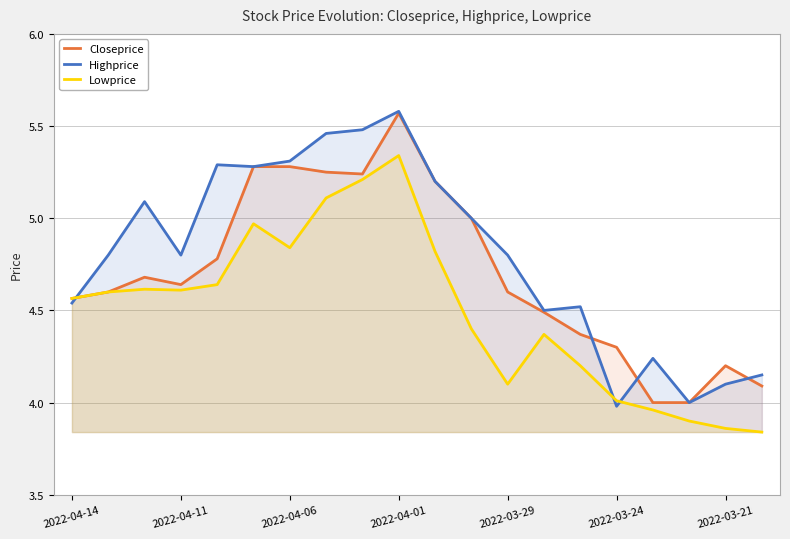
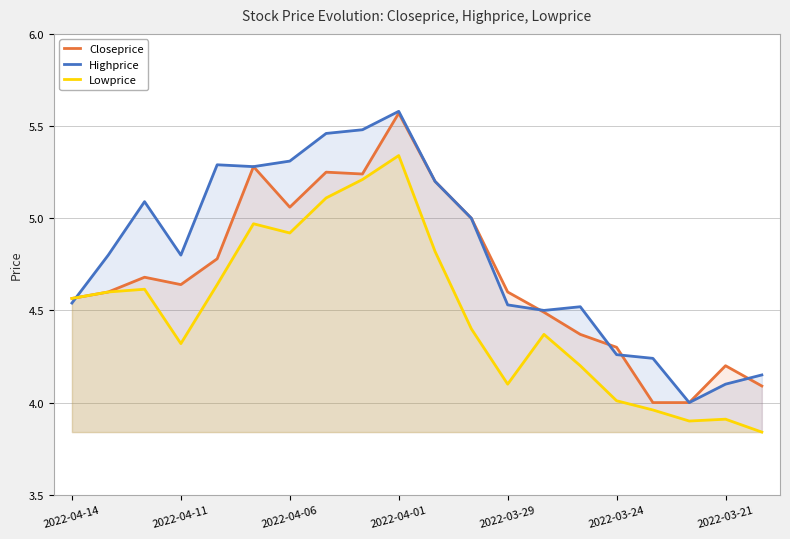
  {
    "Closeprice": {
      "2022-04-11": 4.64,
-     "2022-04-06": 5.28,
+     "2022-04-06": 5.06,
      "2022-03-29": 4.60,
      "2022-03-24": 4.30,
      "2022-03-21": 4.20
    },
    "Highprice": {
      "2022-04-14": 4.54,
      "2022-04-11": 4.80,
      "2022-04-06": 5.31,
-     "2022-03-29": 4.80,
-     "2022-03-24": 3.98,
+     "2022-03-29": 4.53,
+     "2022-03-24": 4.26,
      "2022-03-21": 4.10
    },
    "Lowprice": {
-     "2022-04-11": 4.61,
-     "2022-04-06": 4.84,
+     "2022-04-11": 4.32,
+     "2022-04-06": 4.92,
      "2022-04-01": 5.34,
      "2022-03-29": 4.10,
      "2022-03-24": 4.01,
-     "2022-03-21": 3.86
+     "2022-03-21": 3.91
    }
  }
